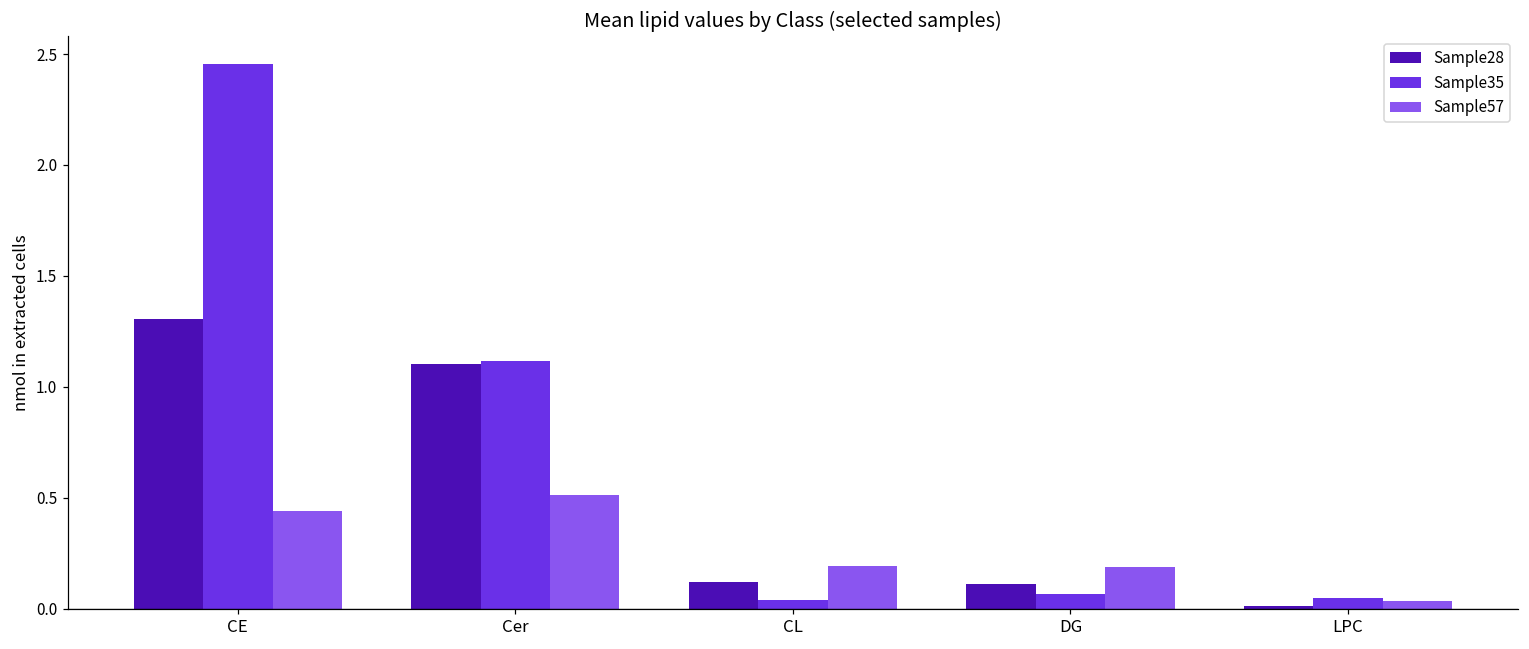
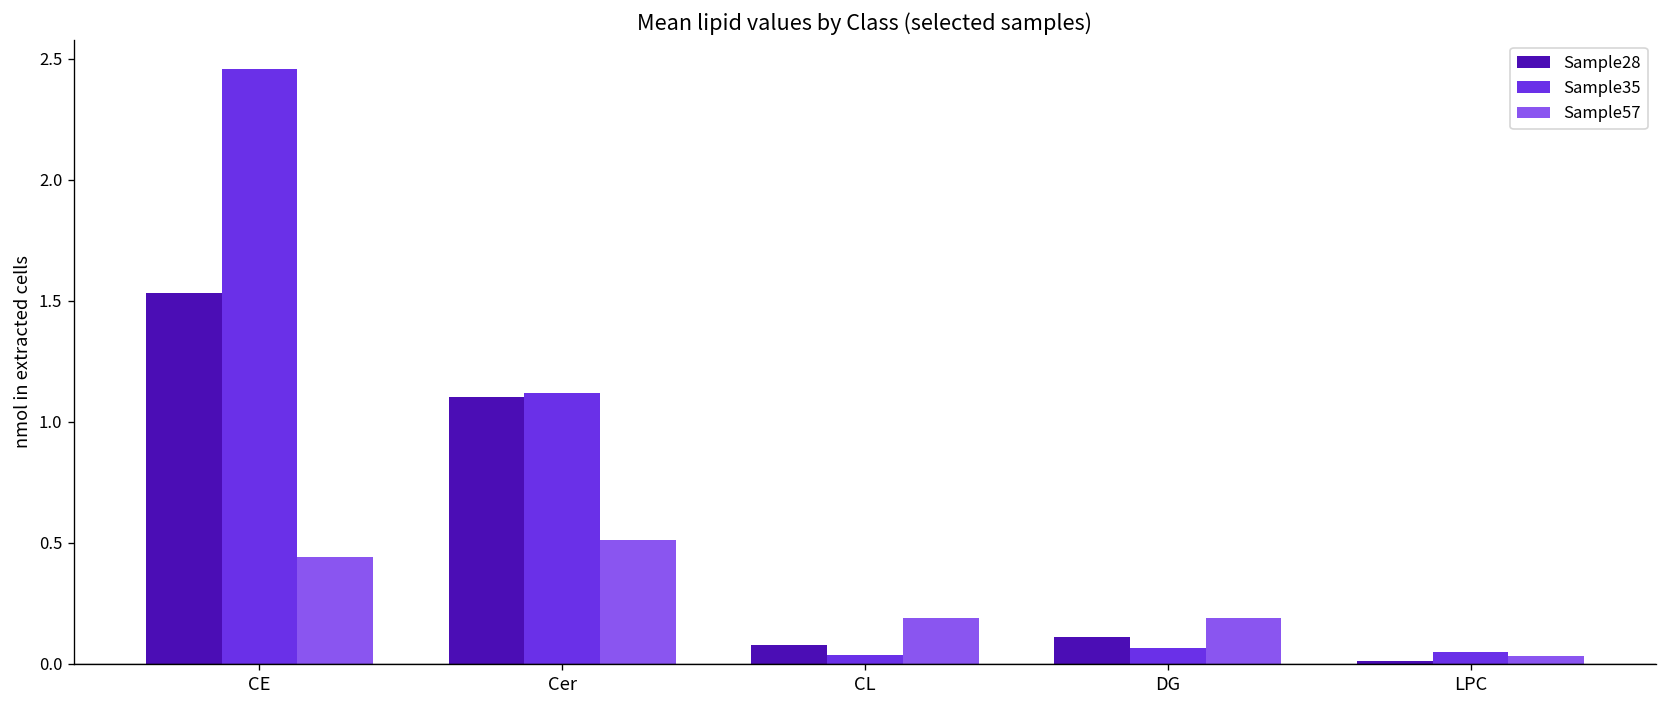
  {
    "Sample28": {
-     "CE": 1.31,
+     "CE": 1.53,
      "Cer": 1.10,
-     "CL": 0.12,
+     "CL": 0.08,
      "DG": 0.11
    }
  }
